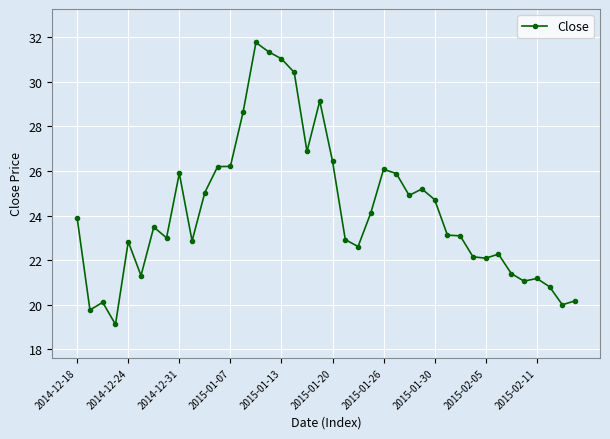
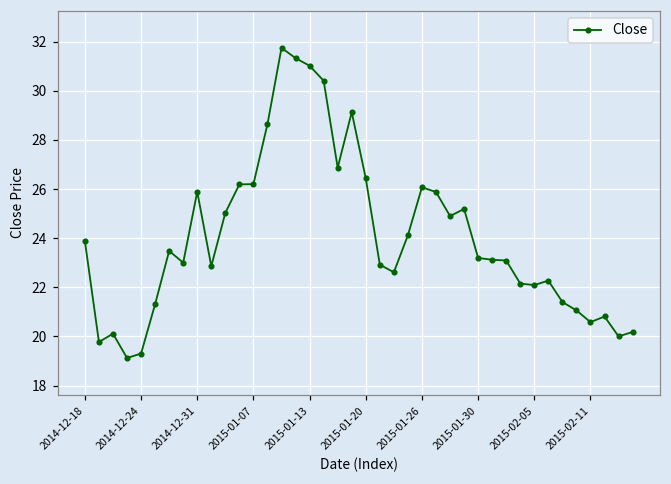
  {
    "2014-12-18": 23.9,
-   "2014-12-24": 22.8,
+   "2014-12-24": 19.3,
    "2014-12-31": 25.9,
    "2015-01-07": 26.2,
    "2015-01-13": 31.0,
    "2015-01-20": 26.4,
    "2015-01-26": 26.1,
-   "2015-01-30": 24.7,
+   "2015-01-30": 23.2,
    "2015-02-05": 22.1,
-   "2015-02-11": 21.2
+   "2015-02-11": 20.6
  }
